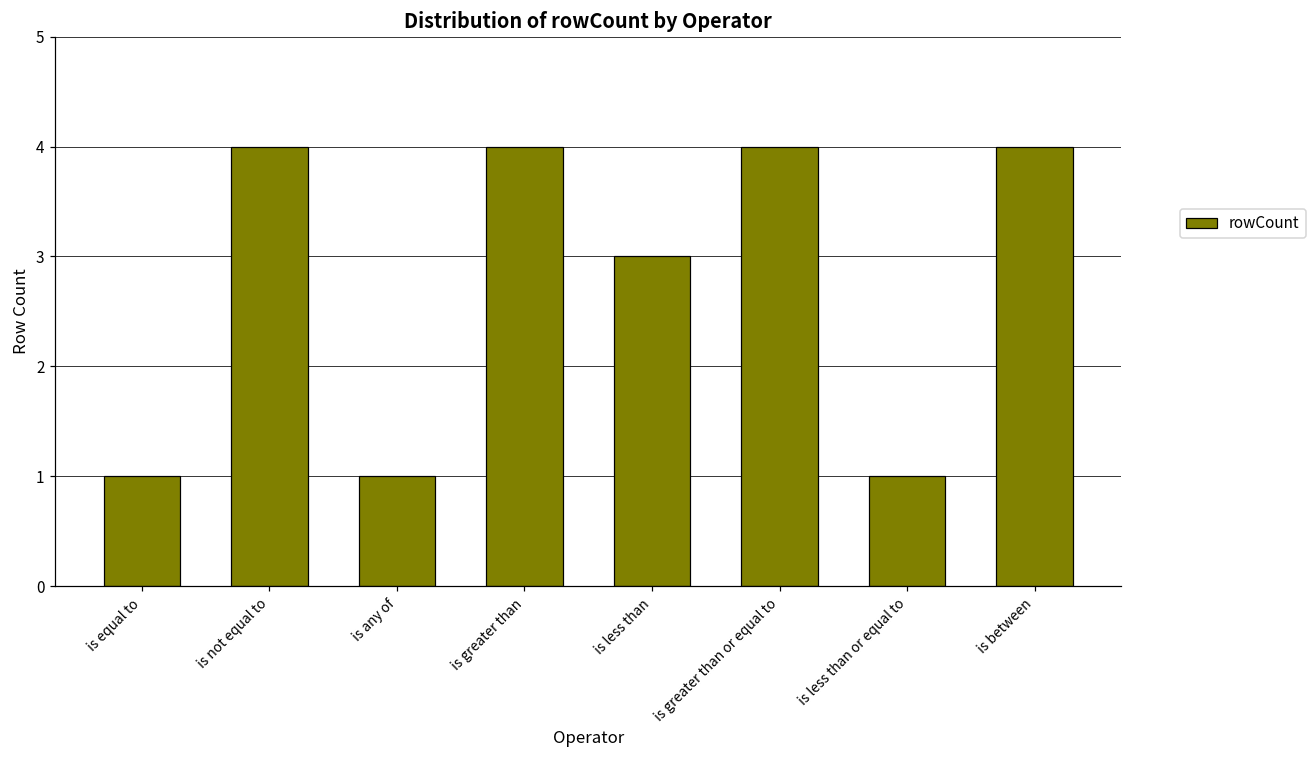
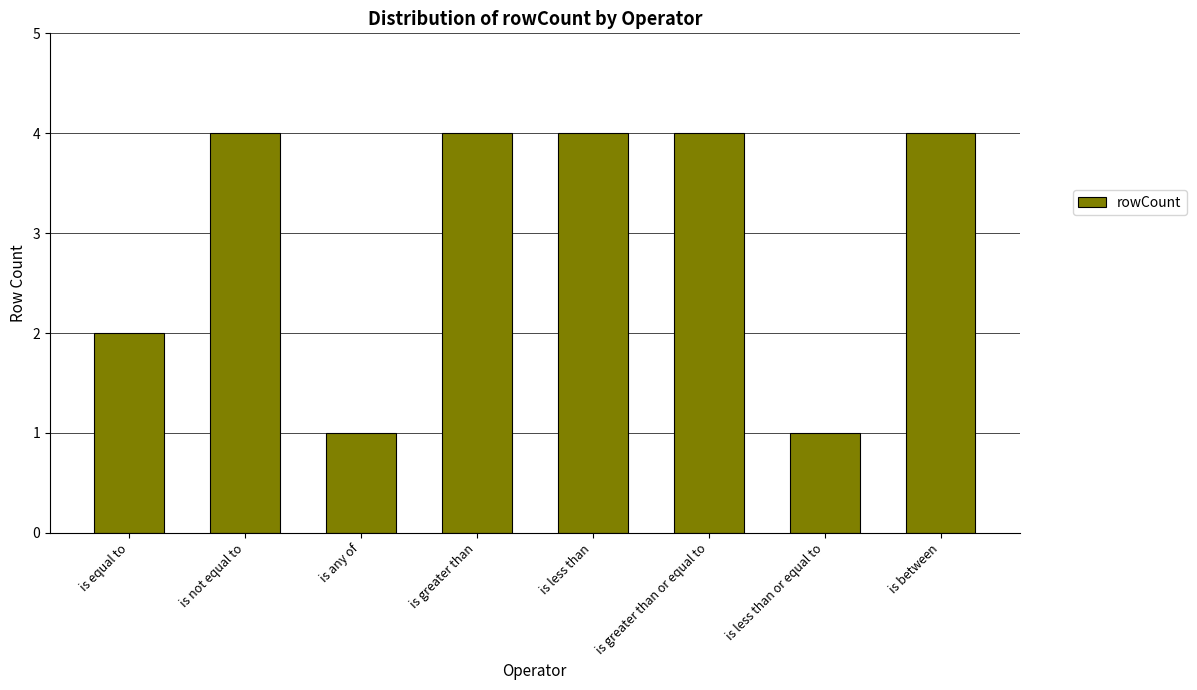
  {
-   "is equal to": 1,
+   "is equal to": 2,
    "is not equal to": 4,
    "is any of": 1,
    "is greater than": 4,
-   "is less than": 3,
+   "is less than": 4,
    "is greater than or equal to": 4,
    "is less than or equal to": 1,
    "is between": 4
  }
